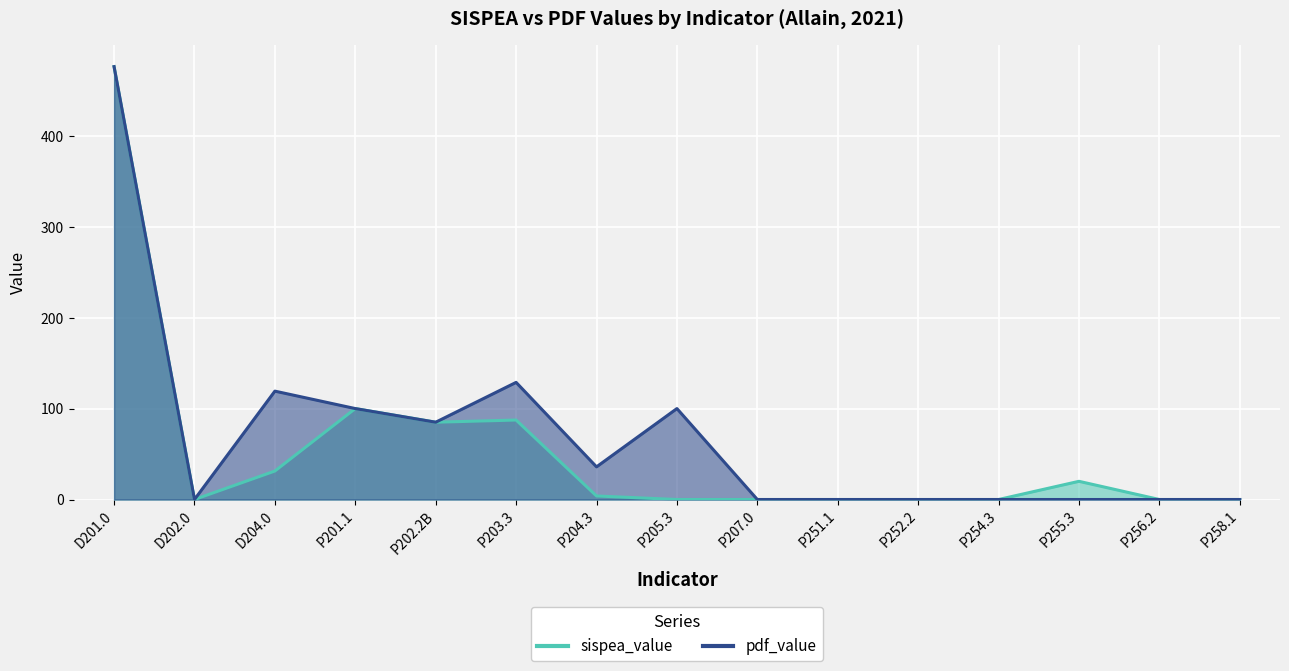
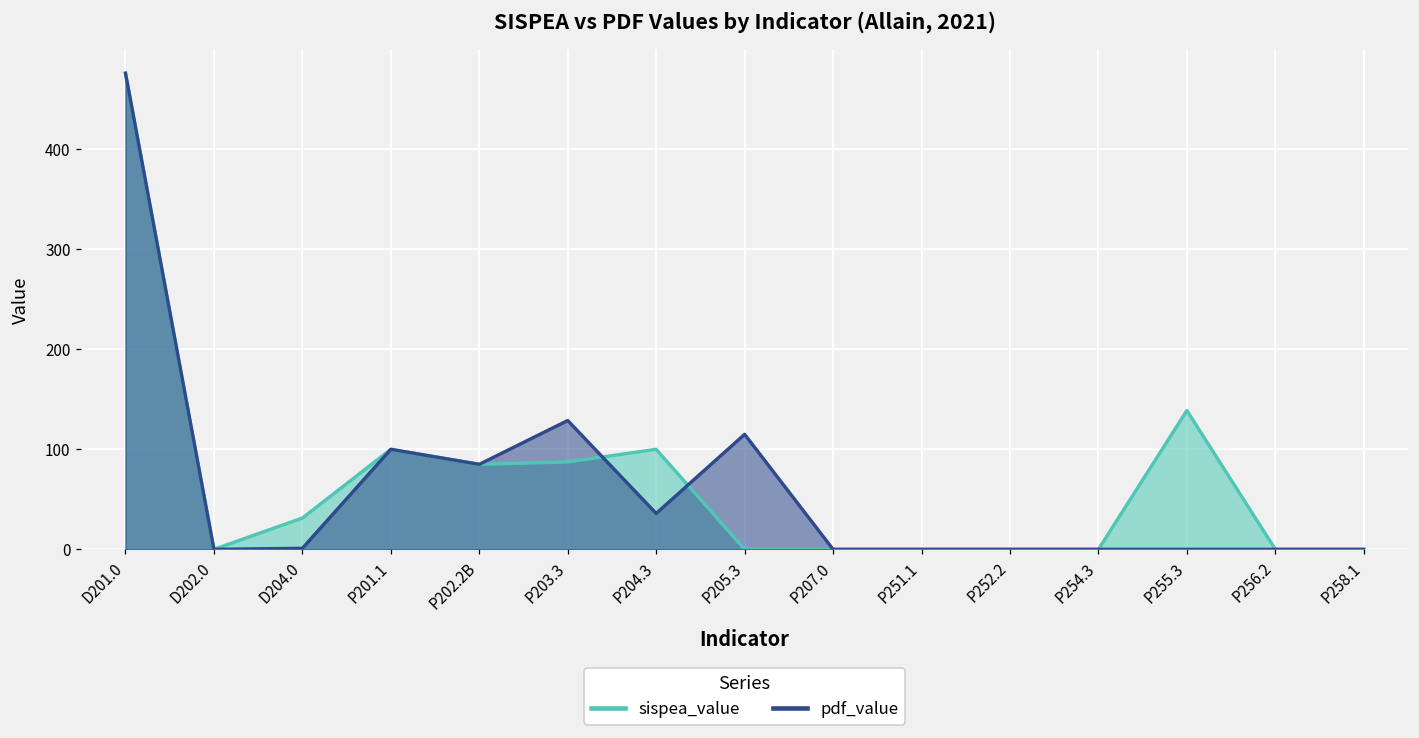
  {
    "sispea_value": {
      "D204.0": 30,
      "P203.3": 90,
-     "P204.3": 0,
+     "P204.3": 100,
      "P205.3": 0,
-     "P255.3": 20
+     "P255.3": 140
    },
    "pdf_value": {
-     "D204.0": 120,
+     "D204.0": 0,
      "P203.3": 130,
      "P204.3": 40,
-     "P205.3": 100,
+     "P205.3": 120,
      "P255.3": 0
    }
  }
